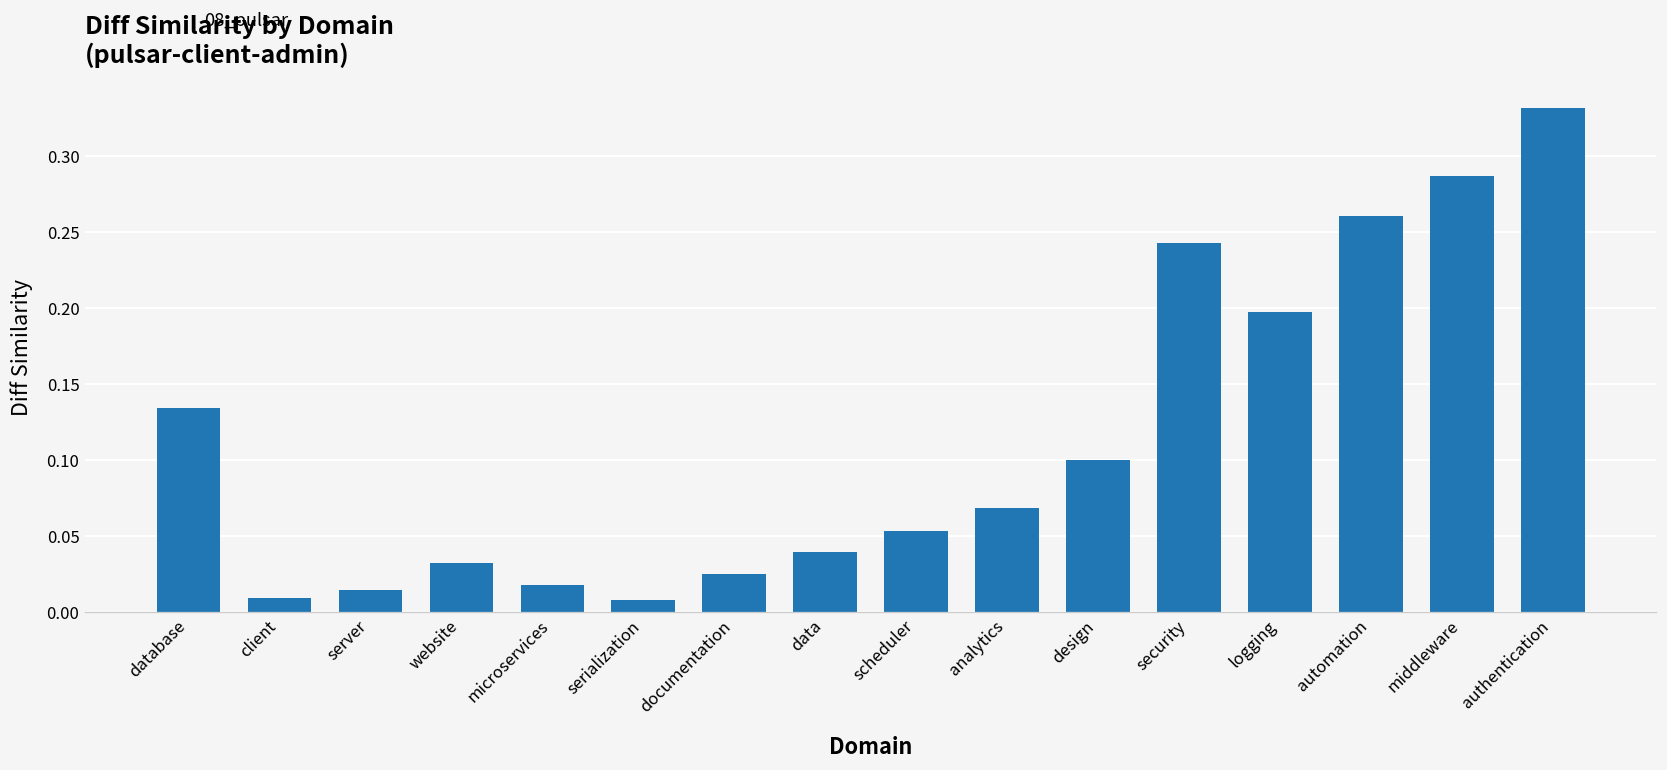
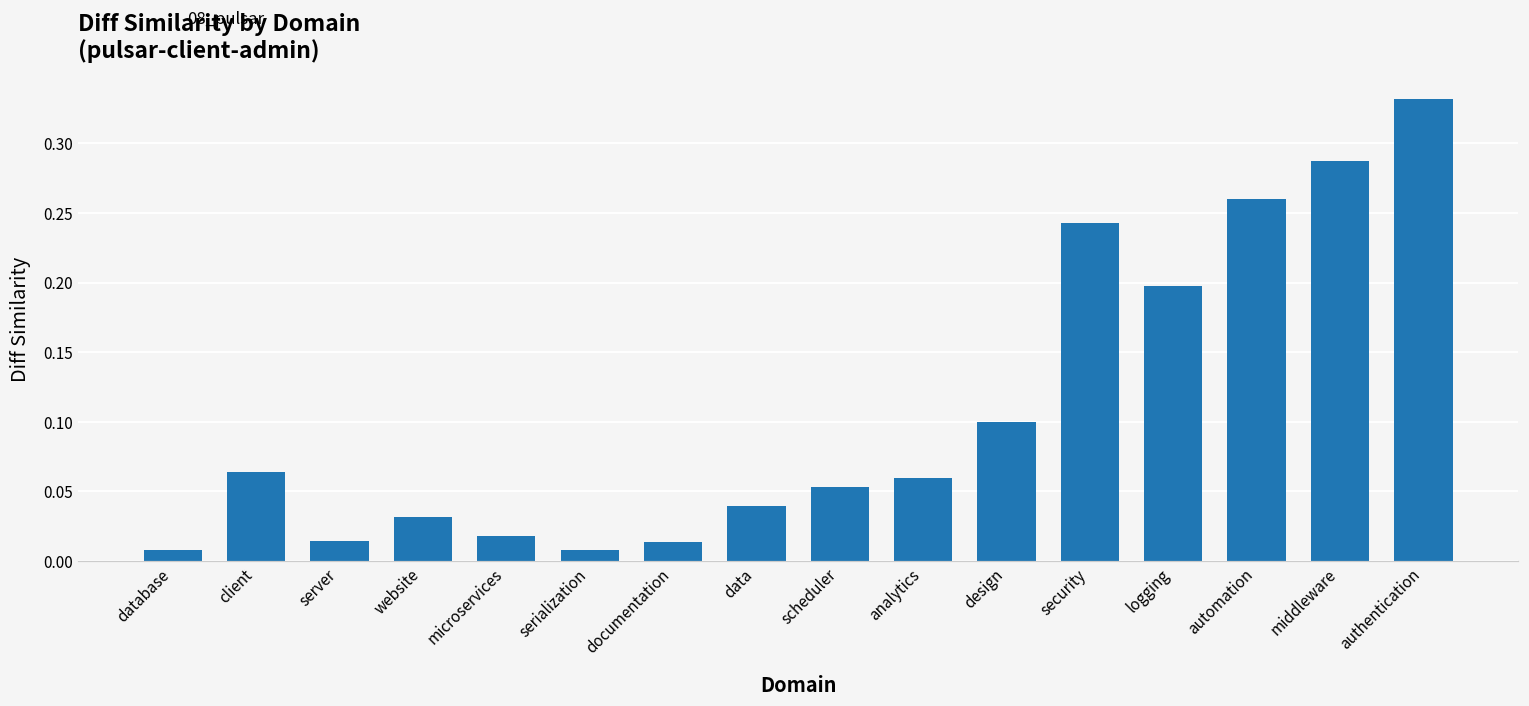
  {
-   "database": 0.134,
-   "client": 0.009,
+   "database": 0.008,
+   "client": 0.064,
    "server": 0.014,
    "website": 0.032,
    "microservices": 0.018,
    "serialization": 0.008,
-   "documentation": 0.025,
+   "documentation": 0.014,
    "data": 0.040,
    "scheduler": 0.053,
-   "analytics": 0.068,
+   "analytics": 0.060,
    "design": 0.100,
    "security": 0.243,
    "logging": 0.198,
    "automation": 0.260,
    "middleware": 0.287,
    "authentication": 0.331
  }
